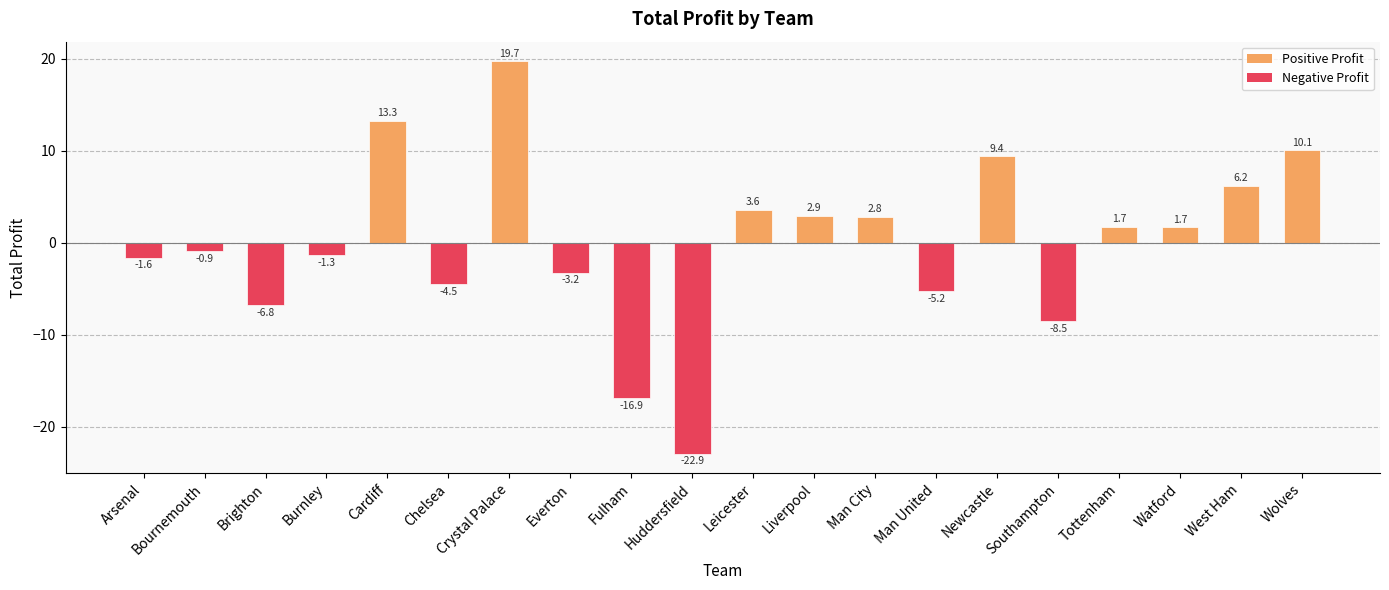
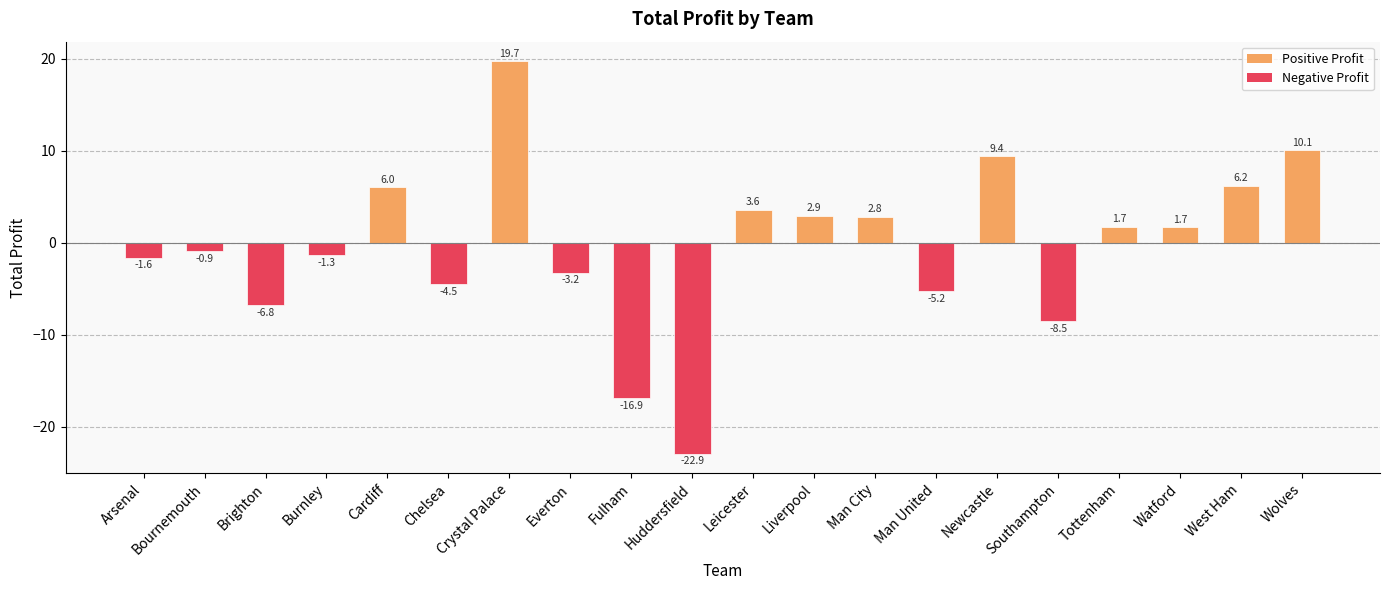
  {
    "Arsenal": -1.6,
    "Bournemouth": -0.9,
    "Brighton": -6.8,
    "Burnley": -1.3,
-   "Cardiff": 13.3,
+   "Cardiff": 6.0,
    "Chelsea": -4.5,
    "Crystal Palace": 19.7,
    "Everton": -3.2,
    "Fulham": -16.9,
    "Huddersfield": -22.9,
    "Leicester": 3.6,
    "Liverpool": 2.9,
    "Man City": 2.8,
    "Man United": -5.2,
    "Newcastle": 9.4,
    "Southampton": -8.5,
    "Tottenham": 1.7,
    "Watford": 1.7,
    "West Ham": 6.2,
    "Wolves": 10.1
  }
